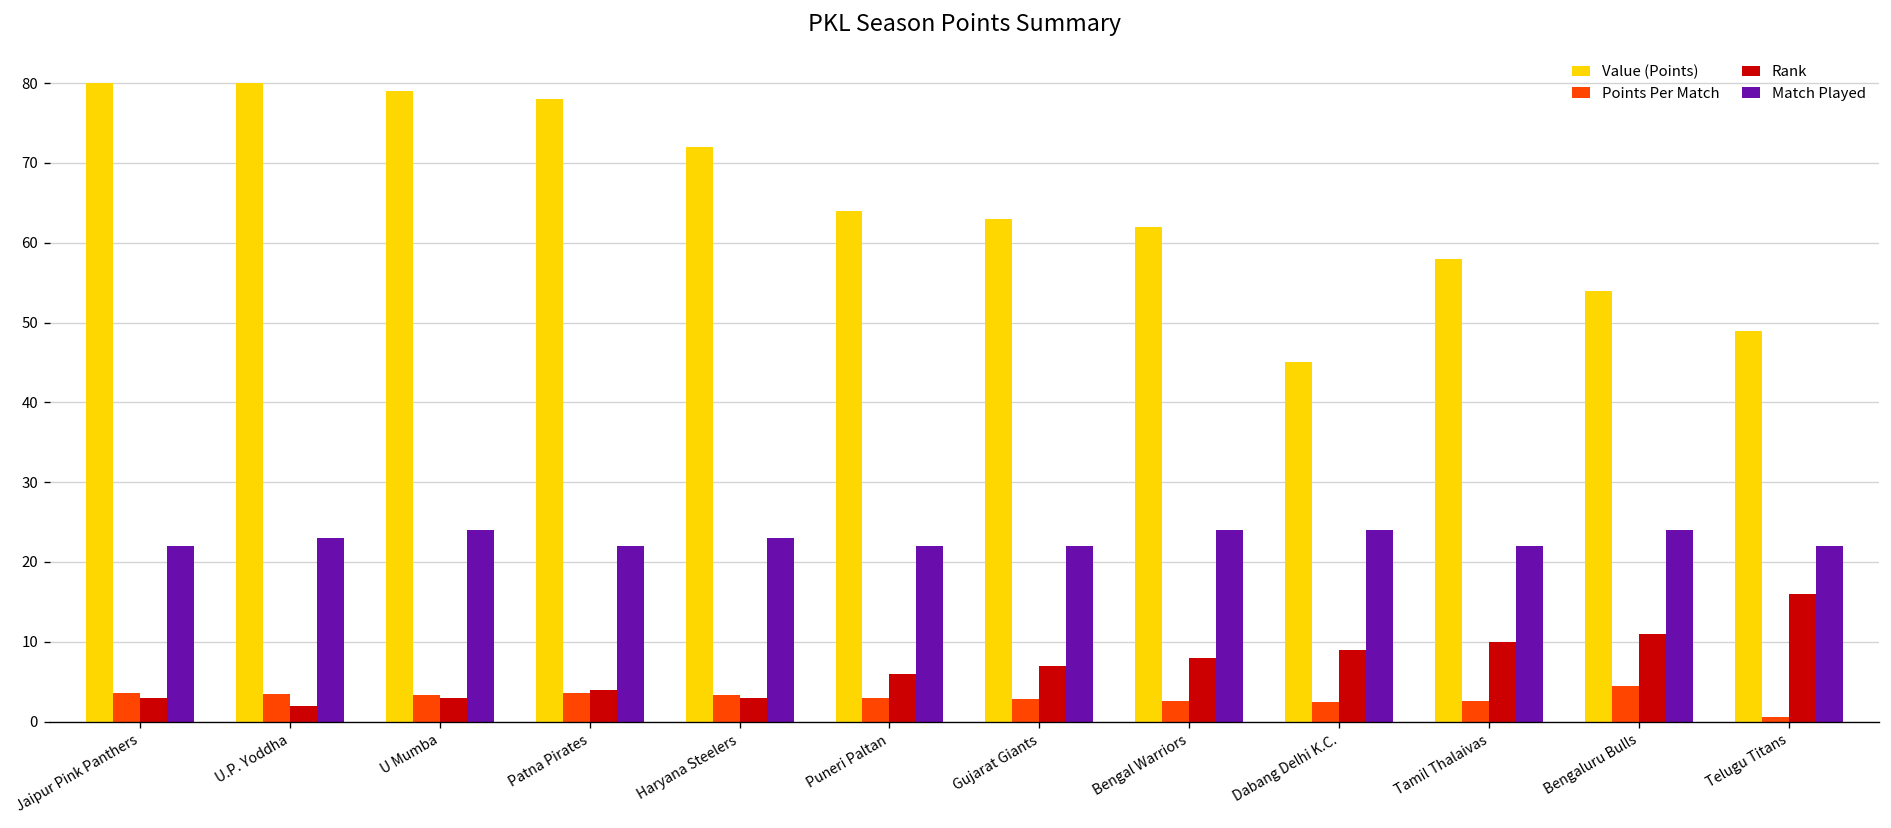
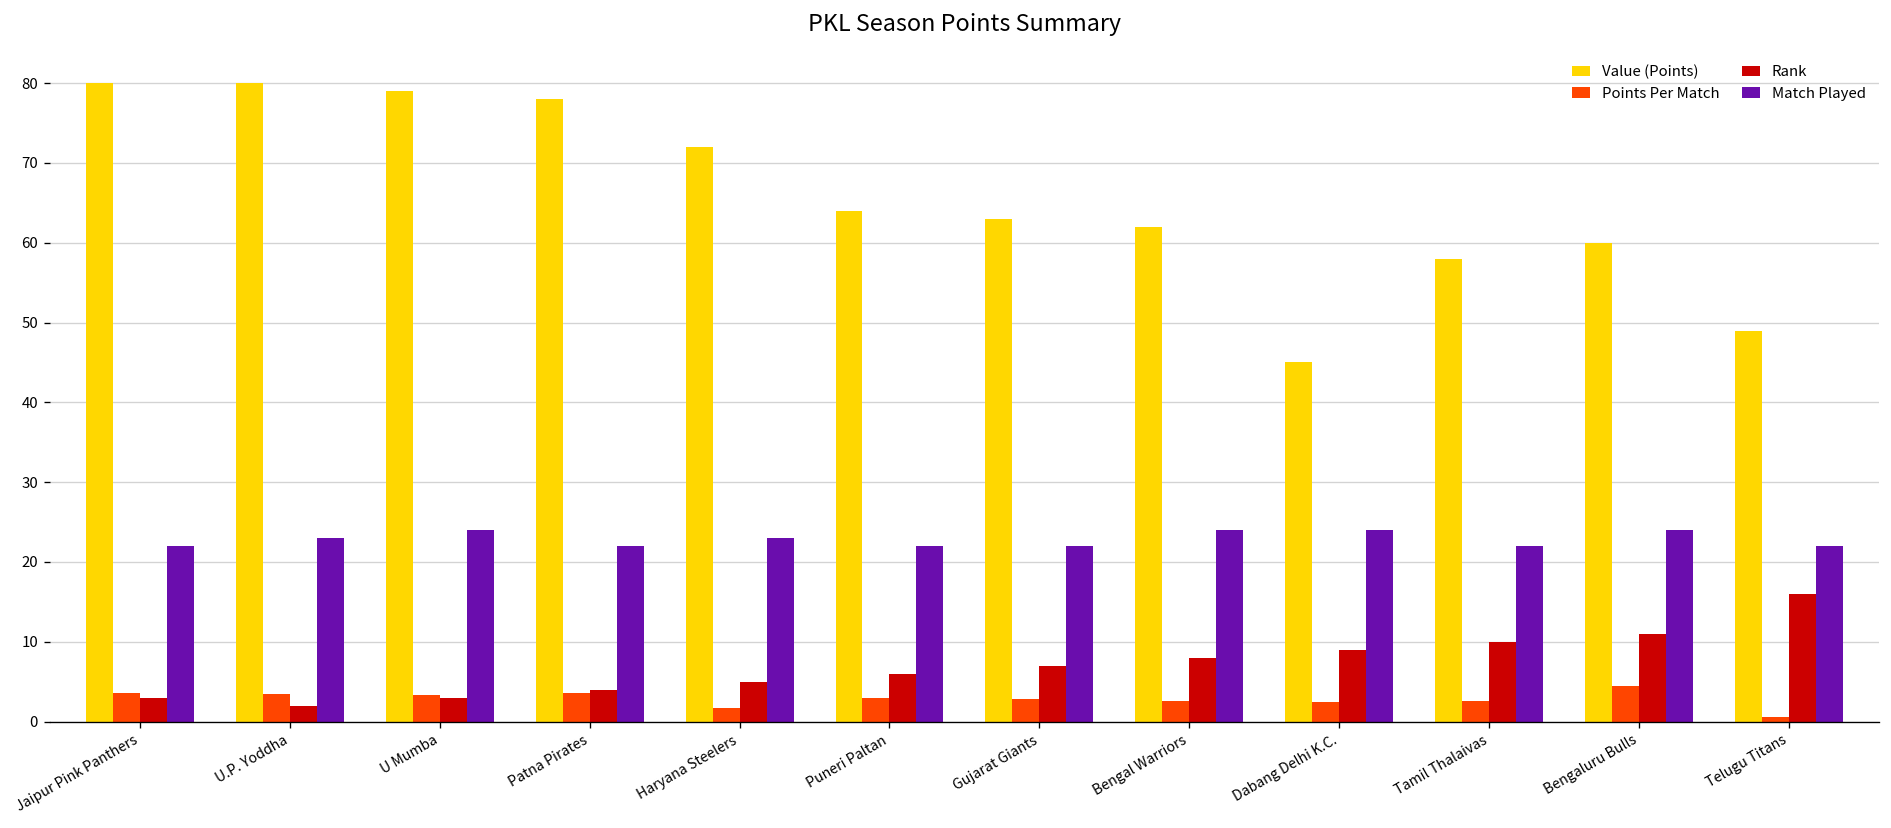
  {
    "Value (Points)": {
      "Jaipur Pink Panthers": 80,
      "U.P. Yoddha": 80,
      "U Mumba": 79,
      "Patna Pirates": 78,
      "Haryana Steelers": 72,
      "Puneri Paltan": 64,
      "Gujarat Giants": 63,
      "Bengal Warriors": 62,
      "Dabang Delhi K.C.": 45,
      "Tamil Thalaivas": 58,
-     "Bengaluru Bulls": 54,
+     "Bengaluru Bulls": 60,
      "Telugu Titans": 49
    },
    "Points Per Match": {
      "Jaipur Pink Panthers": 4,
      "U.P. Yoddha": 3,
      "U Mumba": 3,
      "Patna Pirates": 4,
-     "Haryana Steelers": 3,
+     "Haryana Steelers": 2,
      "Puneri Paltan": 3,
      "Gujarat Giants": 3,
      "Bengal Warriors": 3,
      "Dabang Delhi K.C.": 2,
      "Tamil Thalaivas": 3,
      "Bengaluru Bulls": 4,
      "Telugu Titans": 1
    },
    "Rank": {
      "Jaipur Pink Panthers": 3,
      "U.P. Yoddha": 2,
      "U Mumba": 3,
      "Patna Pirates": 4,
-     "Haryana Steelers": 3,
+     "Haryana Steelers": 5,
      "Puneri Paltan": 6,
      "Gujarat Giants": 7,
      "Bengal Warriors": 8,
      "Dabang Delhi K.C.": 9,
      "Tamil Thalaivas": 10,
      "Bengaluru Bulls": 11,
      "Telugu Titans": 16
    },
    "Match Played": {
      "Jaipur Pink Panthers": 22,
      "U.P. Yoddha": 23,
      "U Mumba": 24,
      "Patna Pirates": 22,
      "Haryana Steelers": 23,
      "Puneri Paltan": 22,
      "Gujarat Giants": 22,
      "Bengal Warriors": 24,
      "Dabang Delhi K.C.": 24,
      "Tamil Thalaivas": 22,
      "Bengaluru Bulls": 24,
      "Telugu Titans": 22
    }
  }
